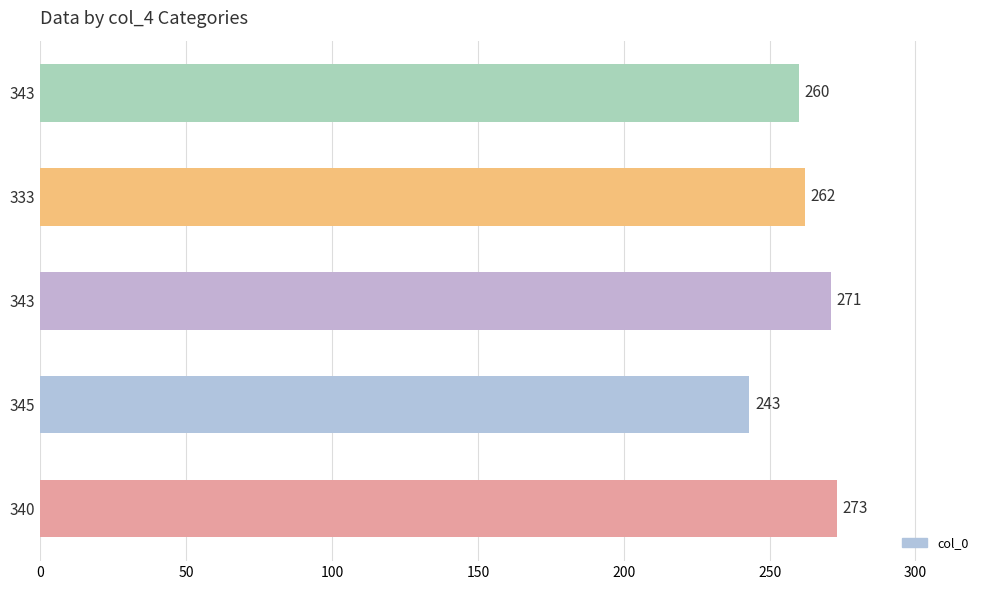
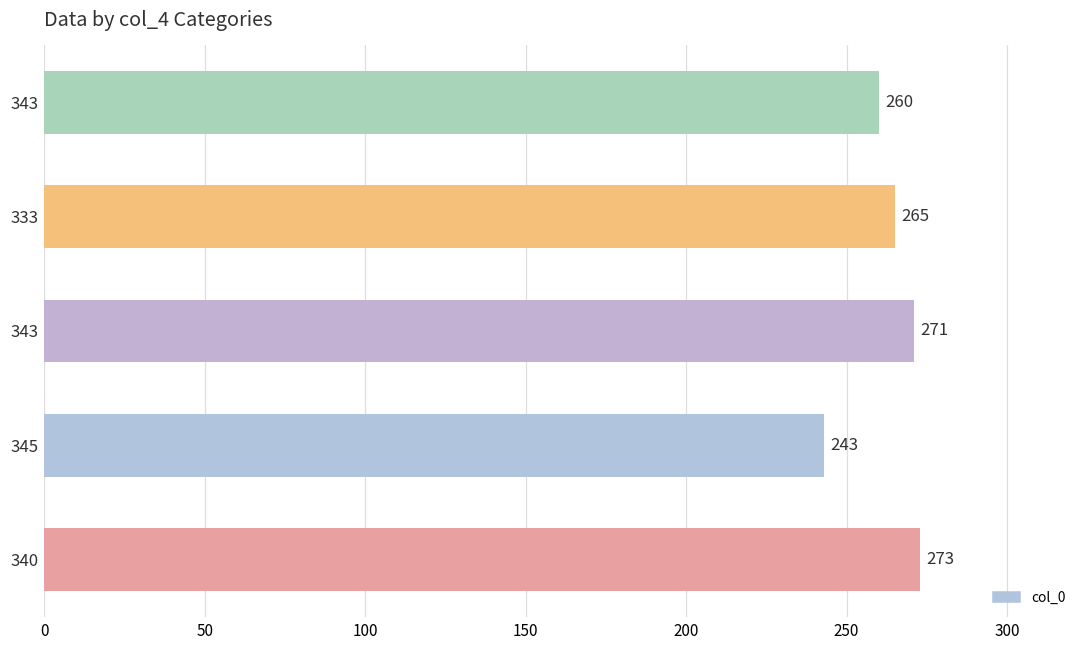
  {
-   "333": 262,
+   "333": 265,
    "345": 243,
    "340": 273
  }
